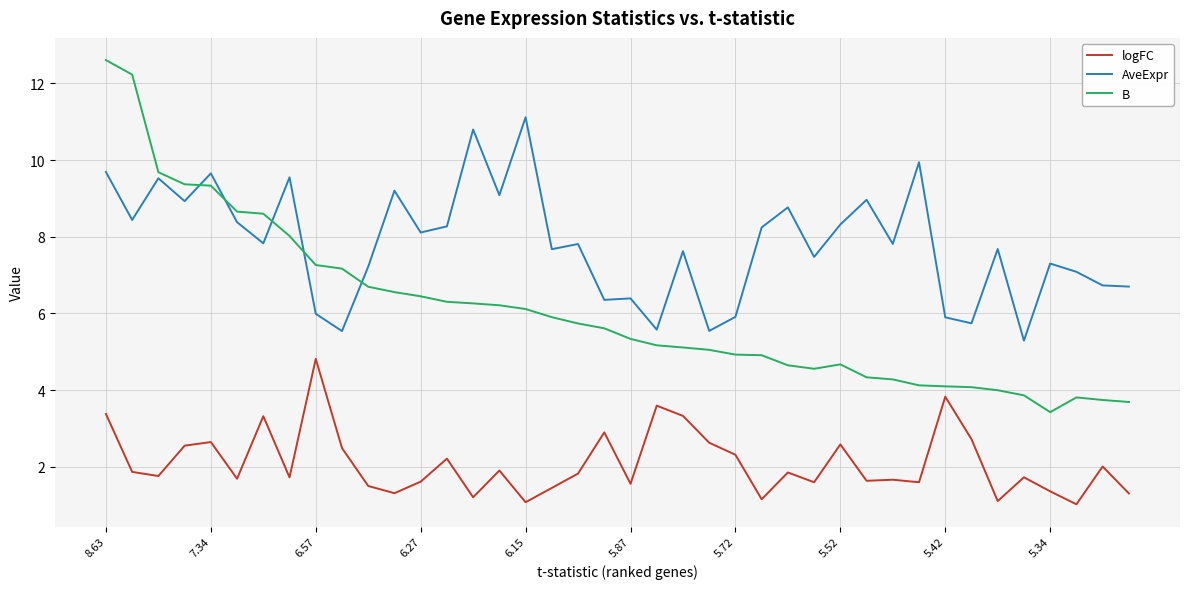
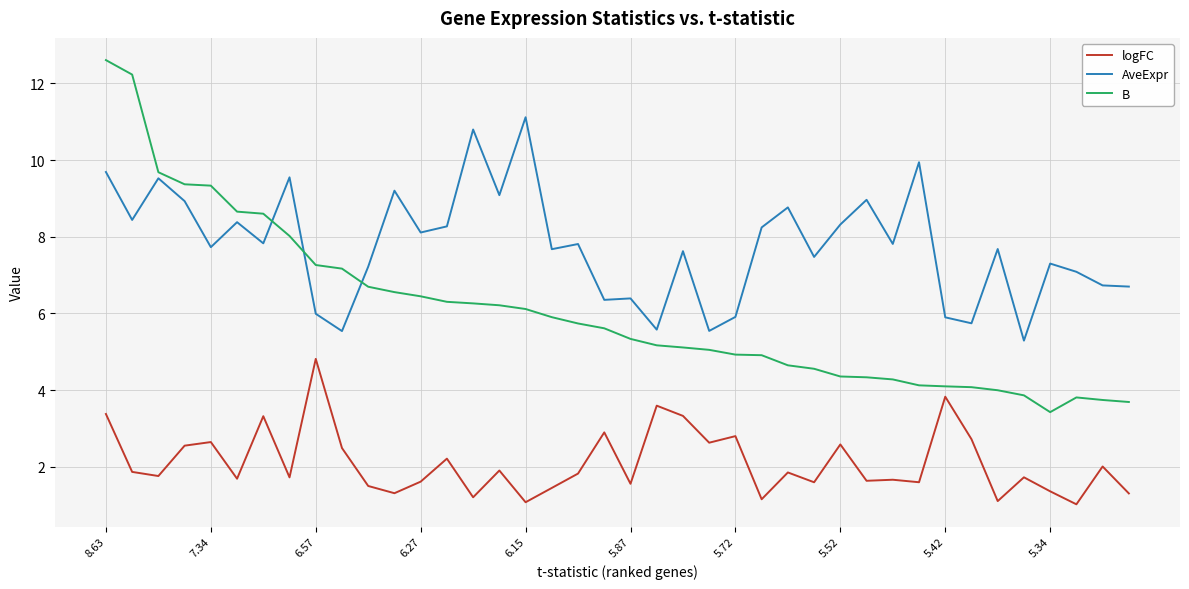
  {
    "logFC": {
      "8.63": 3.4,
      "7.34": 2.6,
      "6.57": 4.8,
      "6.27": 1.6,
      "6.15": 1.1,
      "5.87": 1.6,
-     "5.72": 2.3,
+     "5.72": 2.8,
      "5.52": 2.6,
      "5.42": 3.8,
      "5.34": 1.4
    },
    "AveExpr": {
      "8.63": 9.7,
-     "7.34": 9.7,
+     "7.34": 7.7,
      "6.57": 6.0,
      "6.27": 8.1,
      "6.15": 11.1,
      "5.87": 6.4,
      "5.72": 5.9,
      "5.52": 8.3,
      "5.42": 5.9,
      "5.34": 7.3
    },
    "B": {
      "8.63": 12.6,
      "7.34": 9.3,
      "6.57": 7.3,
      "6.27": 6.4,
      "6.15": 6.1,
      "5.87": 5.3,
      "5.72": 4.9,
-     "5.52": 4.7,
+     "5.52": 4.4,
      "5.42": 4.1,
      "5.34": 3.4
    }
  }
